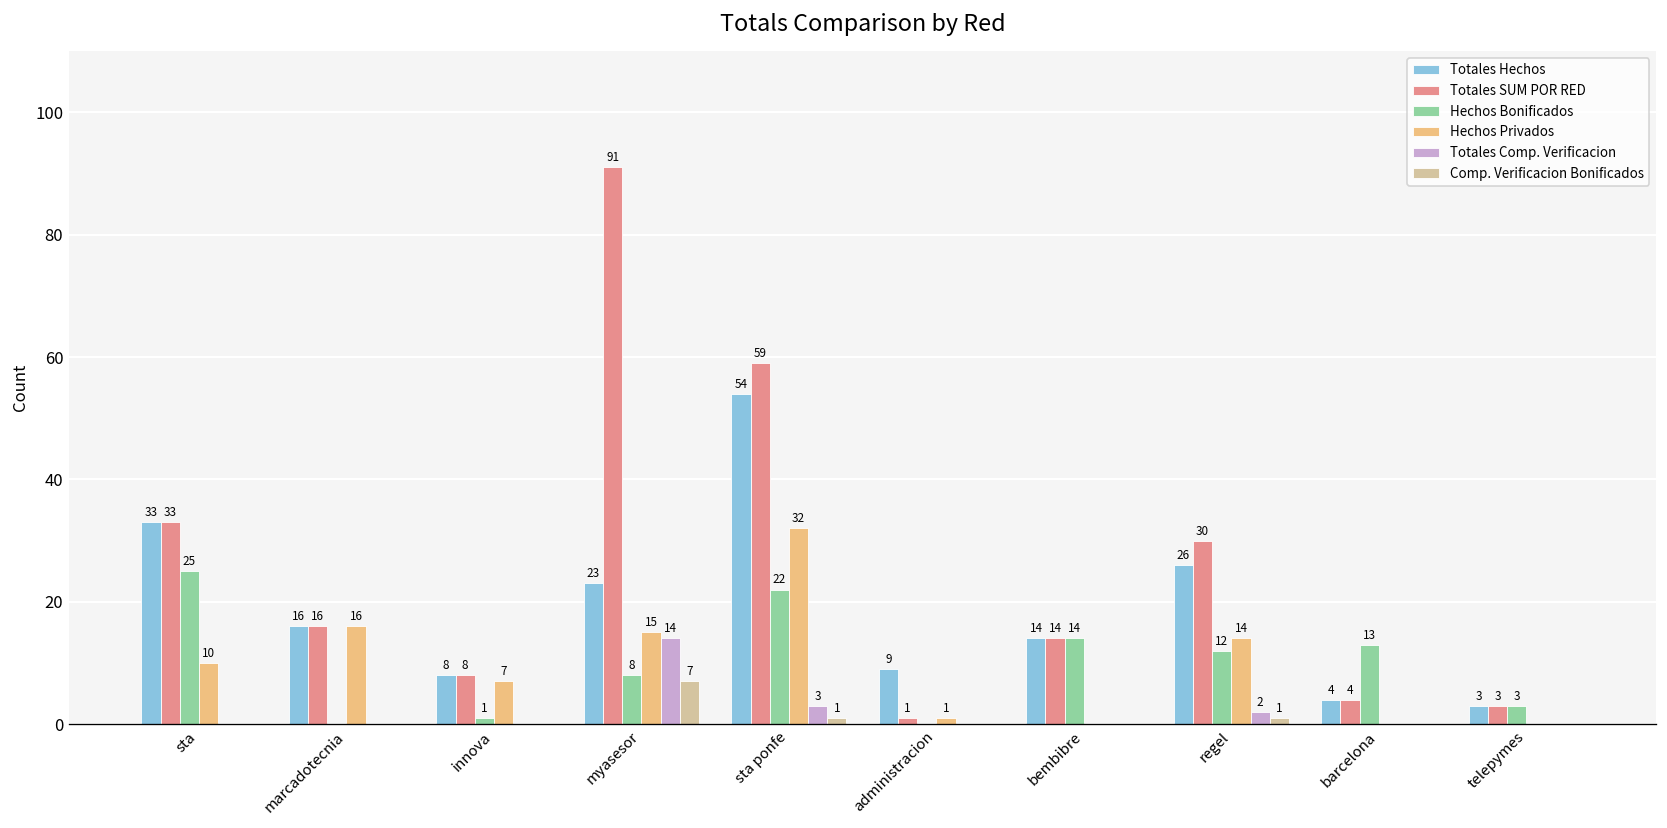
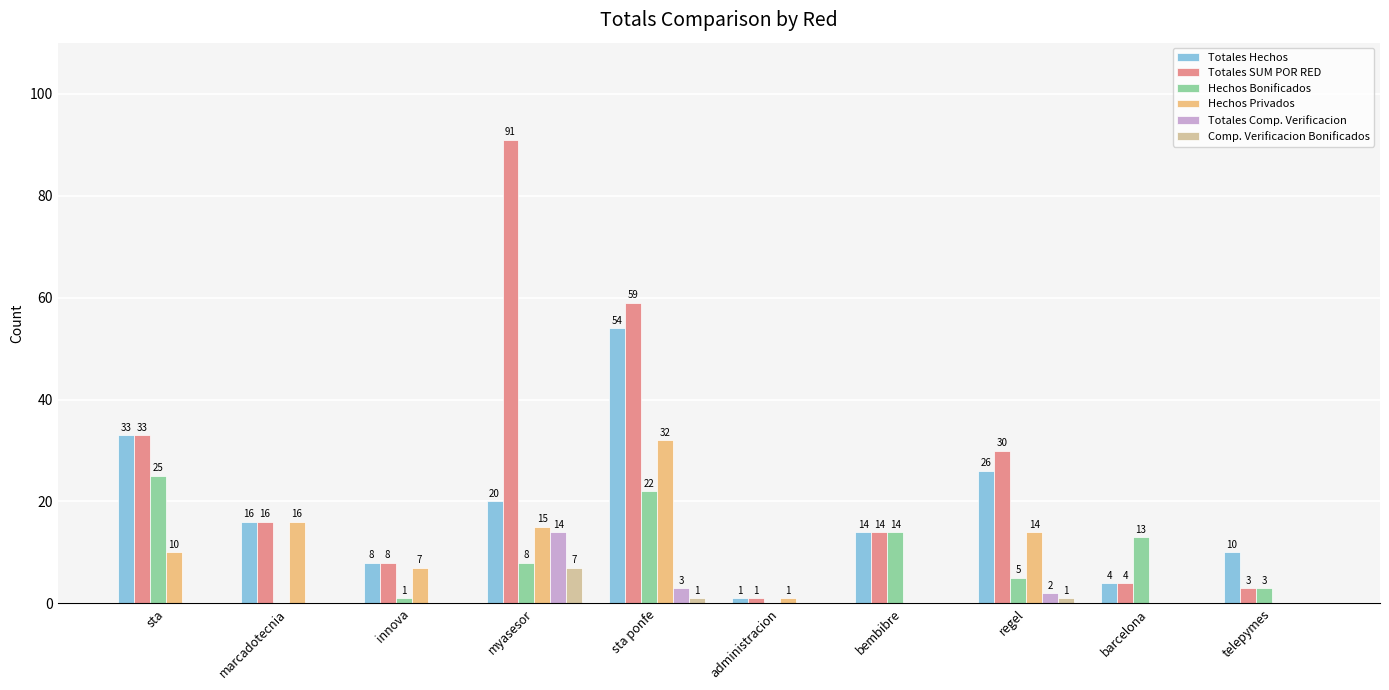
  {
    "Totales Hechos": {
      "sta": 33,
      "marcadotecnia": 16,
      "innova": 8,
-     "myasesor": 23,
+     "myasesor": 20,
      "sta ponfe": 54,
-     "administracion": 9,
+     "administracion": 1,
      "bembibre": 14,
      "regel": 26,
      "barcelona": 4,
-     "telepymes": 3
+     "telepymes": 10
    },
    "Hechos Bonificados": {
      "sta": 25,
      "innova": 1,
      "myasesor": 8,
      "sta ponfe": 22,
      "bembibre": 14,
-     "regel": 12,
+     "regel": 5,
      "barcelona": 13,
      "telepymes": 3
    },
    "Totales Comp. Verificacion": {
      "myasesor": 14,
      "sta ponfe": 3,
      "regel": 2
    }
  }
